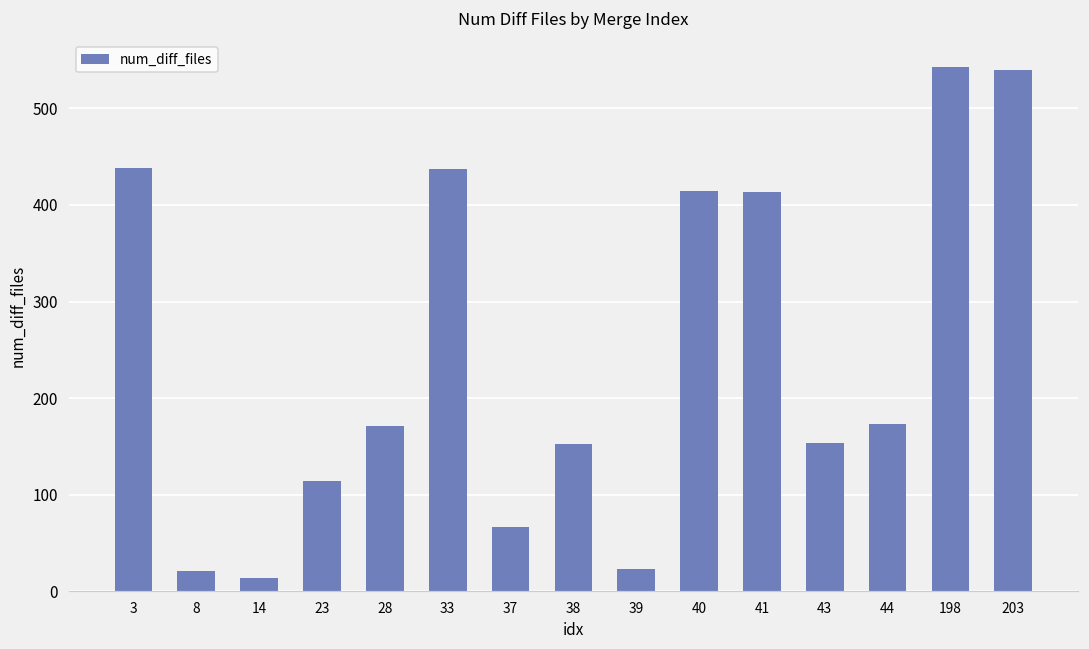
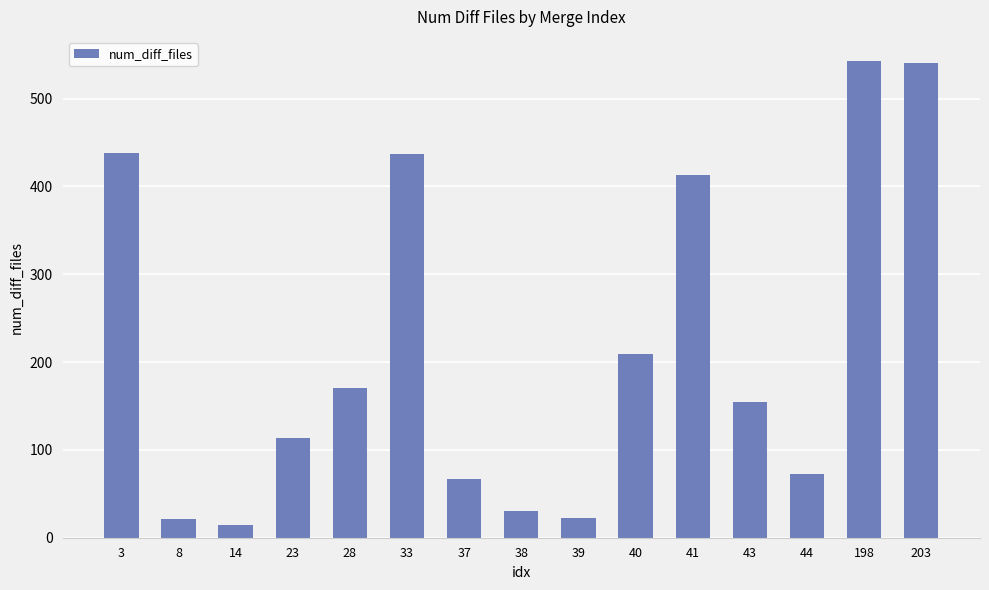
  {
    "3": 440,
    "8": 20,
    "14": 10,
    "23": 110,
    "28": 170,
    "33": 440,
    "37": 70,
-   "38": 150,
+   "38": 30,
    "39": 20,
-   "40": 410,
+   "40": 210,
    "41": 410,
    "43": 150,
-   "44": 170,
+   "44": 70,
    "198": 540,
    "203": 540
  }
